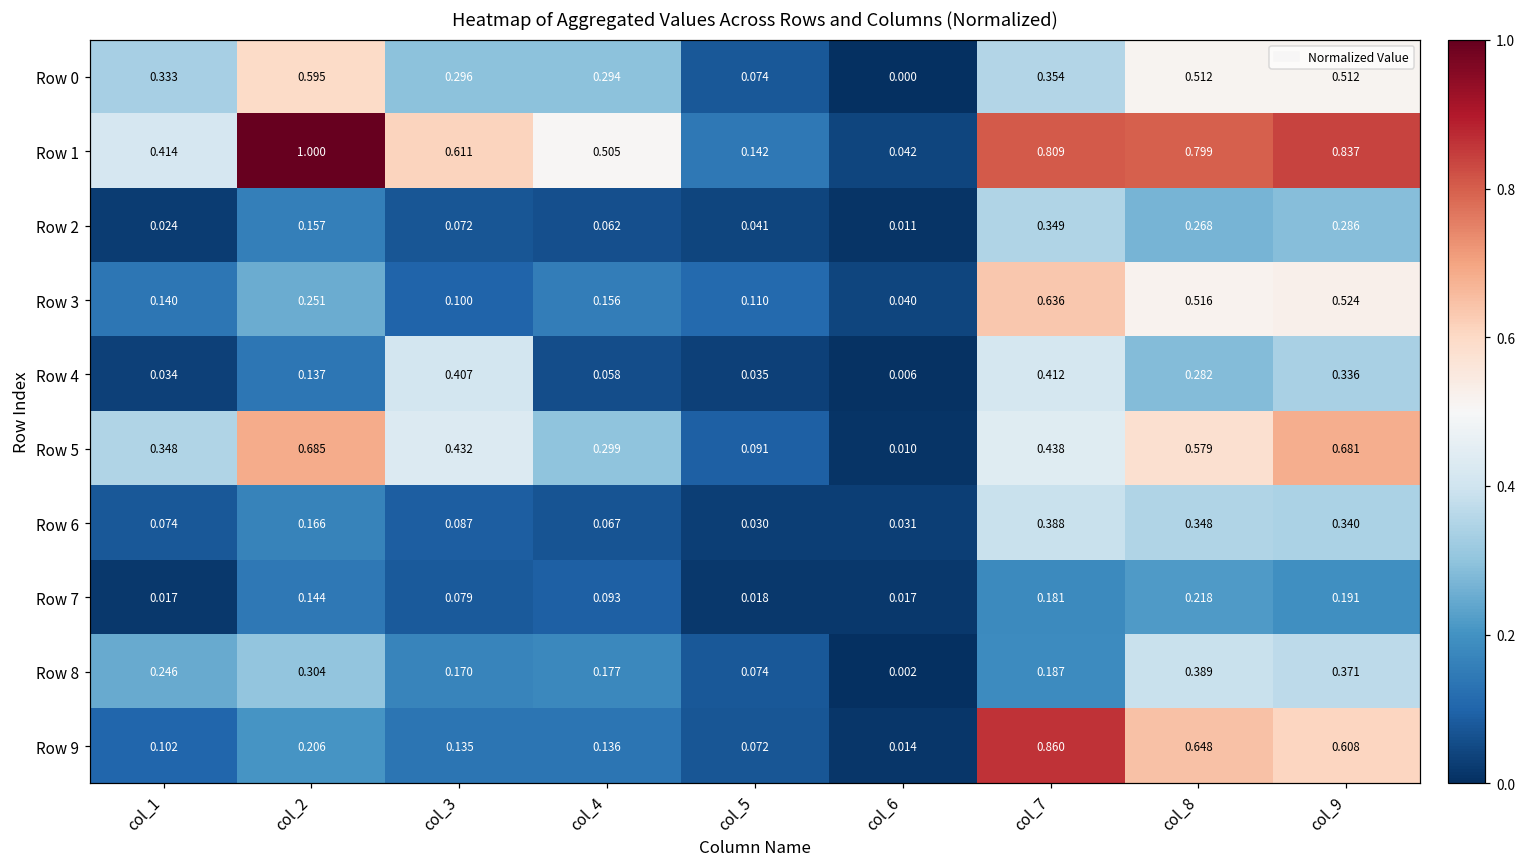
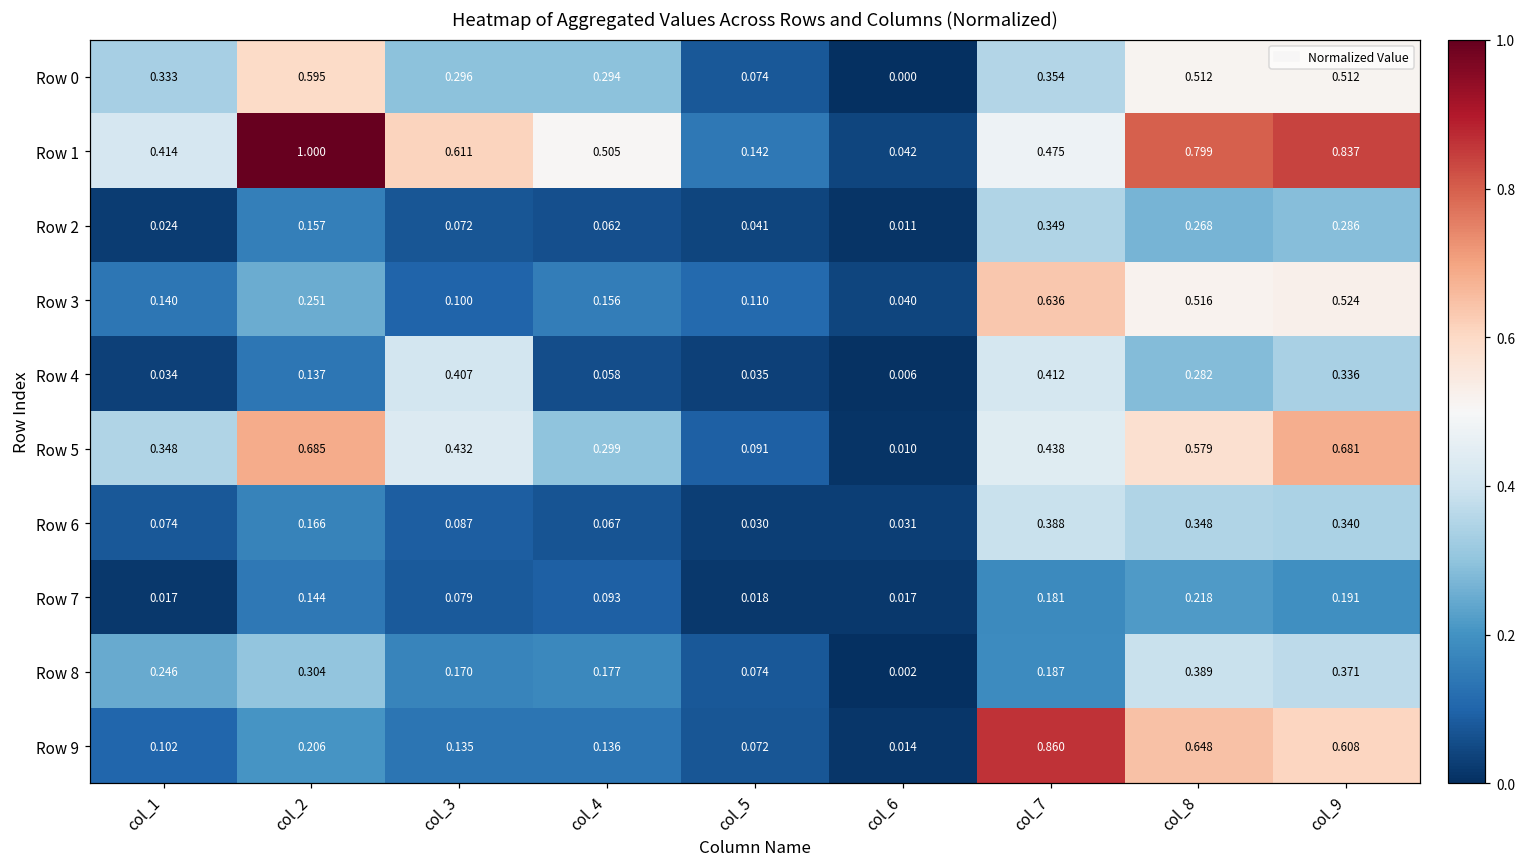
  {
    "Row 0": {
      "col_1": 0.333,
      "col_2": 0.595,
      "col_3": 0.296,
      "col_4": 0.294,
      "col_5": 0.074,
      "col_6": 0.000,
      "col_7": 0.354,
      "col_8": 0.512,
      "col_9": 0.512
    },
    "Row 1": {
      "col_1": 0.414,
      "col_2": 1.000,
      "col_3": 0.611,
      "col_4": 0.505,
      "col_5": 0.142,
      "col_6": 0.042,
-     "col_7": 0.809,
+     "col_7": 0.475,
      "col_8": 0.799,
      "col_9": 0.837
    },
    "Row 2": {
      "col_1": 0.024,
      "col_2": 0.157,
      "col_3": 0.072,
      "col_4": 0.062,
      "col_5": 0.041,
      "col_6": 0.011,
      "col_7": 0.349,
      "col_8": 0.268,
      "col_9": 0.286
    },
    "Row 3": {
      "col_1": 0.140,
      "col_2": 0.251,
      "col_3": 0.100,
      "col_4": 0.156,
      "col_5": 0.110,
      "col_6": 0.040,
      "col_7": 0.636,
      "col_8": 0.516,
      "col_9": 0.524
    },
    "Row 4": {
      "col_1": 0.034,
      "col_2": 0.137,
      "col_3": 0.407,
      "col_4": 0.058,
      "col_5": 0.035,
      "col_6": 0.006,
      "col_7": 0.412,
      "col_8": 0.282,
      "col_9": 0.336
    },
    "Row 5": {
      "col_1": 0.348,
      "col_2": 0.685,
      "col_3": 0.432,
      "col_4": 0.299,
      "col_5": 0.091,
      "col_6": 0.010,
      "col_7": 0.438,
      "col_8": 0.579,
      "col_9": 0.681
    },
    "Row 6": {
      "col_1": 0.074,
      "col_2": 0.166,
      "col_3": 0.087,
      "col_4": 0.067,
      "col_5": 0.030,
      "col_6": 0.031,
      "col_7": 0.388,
      "col_8": 0.348,
      "col_9": 0.340
    },
    "Row 7": {
      "col_1": 0.017,
      "col_2": 0.144,
      "col_3": 0.079,
      "col_4": 0.093,
      "col_5": 0.018,
      "col_6": 0.017,
      "col_7": 0.181,
      "col_8": 0.218,
      "col_9": 0.191
    },
    "Row 8": {
      "col_1": 0.246,
      "col_2": 0.304,
      "col_3": 0.170,
      "col_4": 0.177,
      "col_5": 0.074,
      "col_6": 0.002,
      "col_7": 0.187,
      "col_8": 0.389,
      "col_9": 0.371
    },
    "Row 9": {
      "col_1": 0.102,
      "col_2": 0.206,
      "col_3": 0.135,
      "col_4": 0.136,
      "col_5": 0.072,
      "col_6": 0.014,
      "col_7": 0.860,
      "col_8": 0.648,
      "col_9": 0.608
    }
  }
